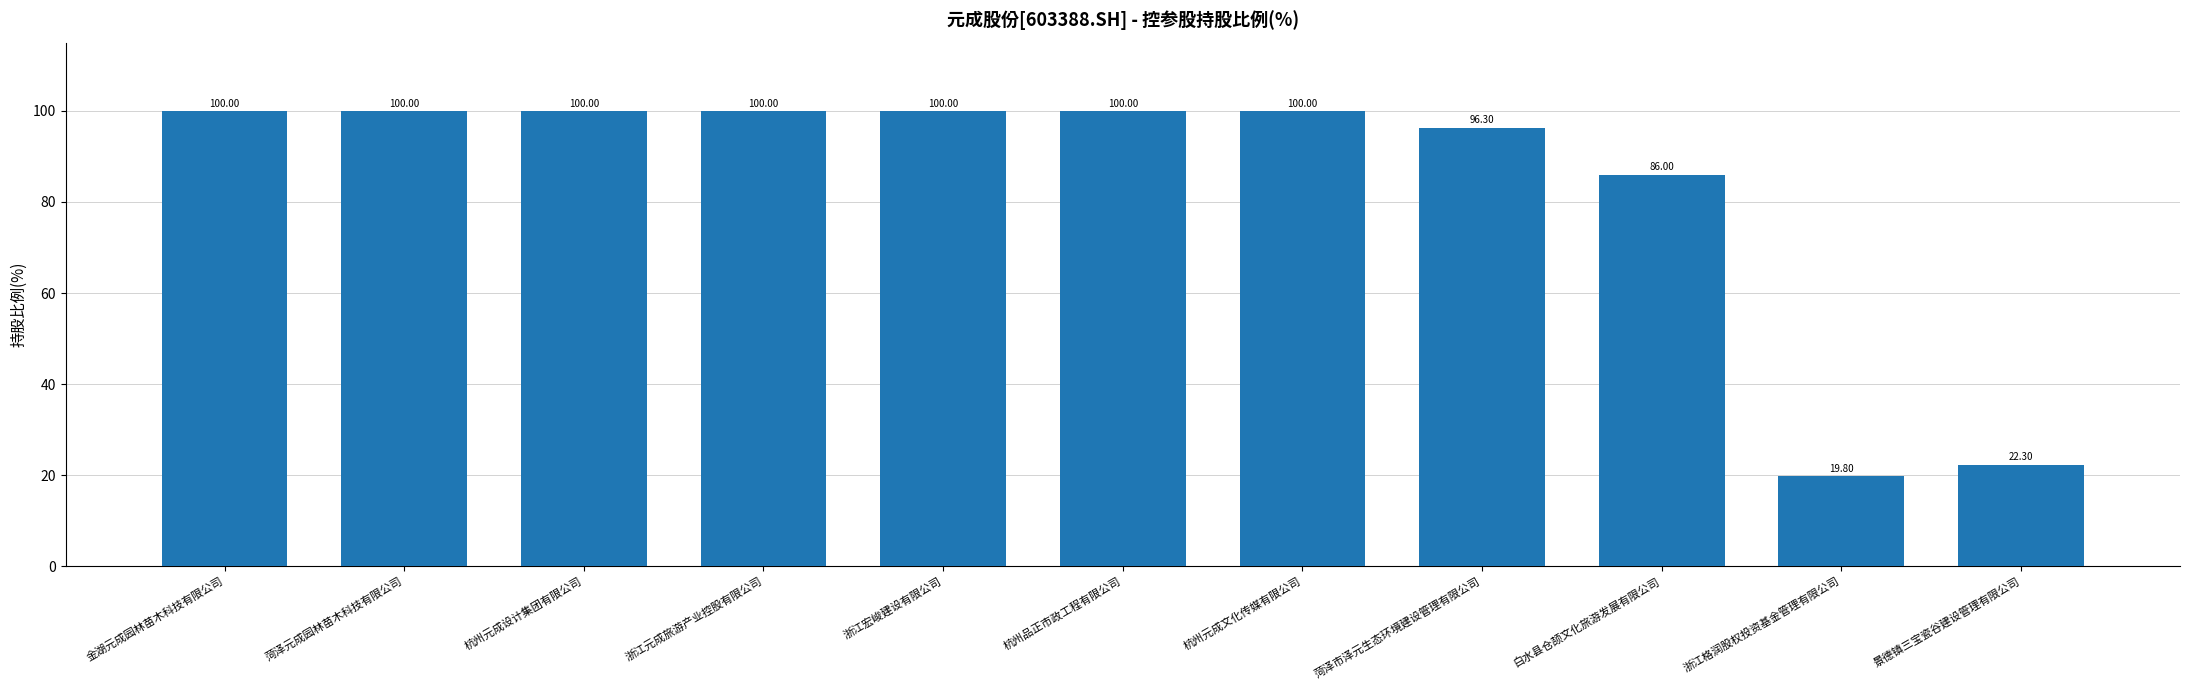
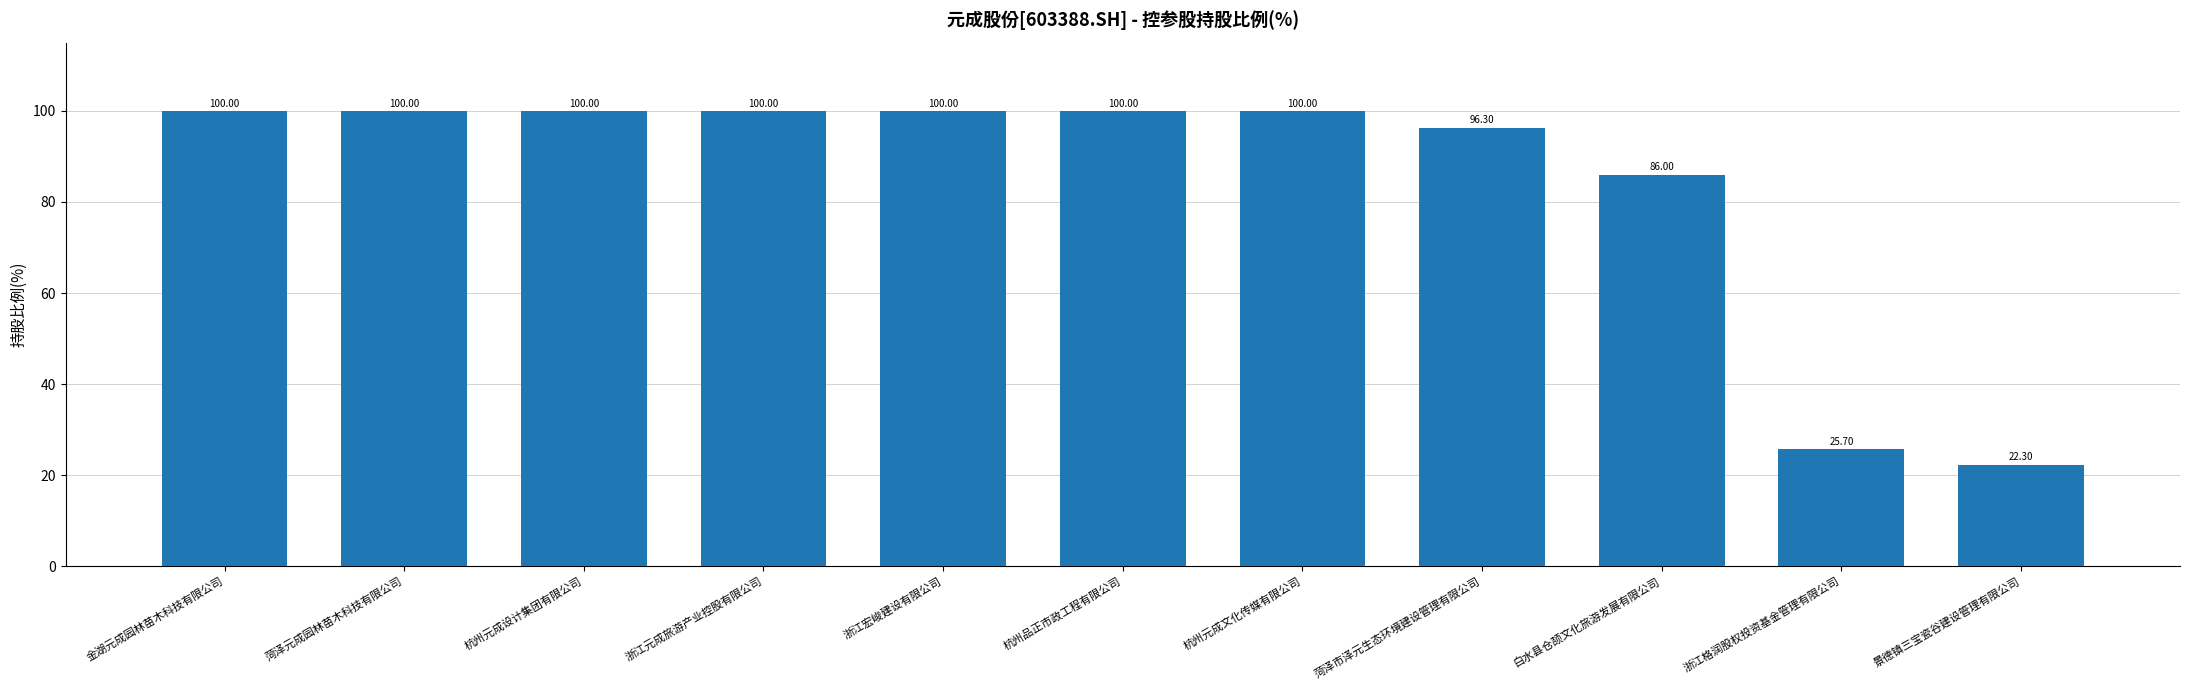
  {
    "金湖元成园林苗木科技有限公司": 100.00,
    "菏泽元成园林苗木科技有限公司": 100.00,
    "杭州元成设计集团有限公司": 100.00,
    "浙江元成旅游产业控股有限公司": 100.00,
    "浙江宏峻建设有限公司": 100.00,
    "杭州品正市政工程有限公司": 100.00,
    "杭州元成文化传媒有限公司": 100.00,
    "菏泽市泽元生态环境建设管理有限公司": 96.30,
    "白水县仓颉文化旅游发展有限公司": 86.00,
-   "浙江格润股权投资基金管理有限公司": 19.80,
+   "浙江格润股权投资基金管理有限公司": 25.70,
    "景德镇三宝瓷谷建设管理有限公司": 22.30
  }
